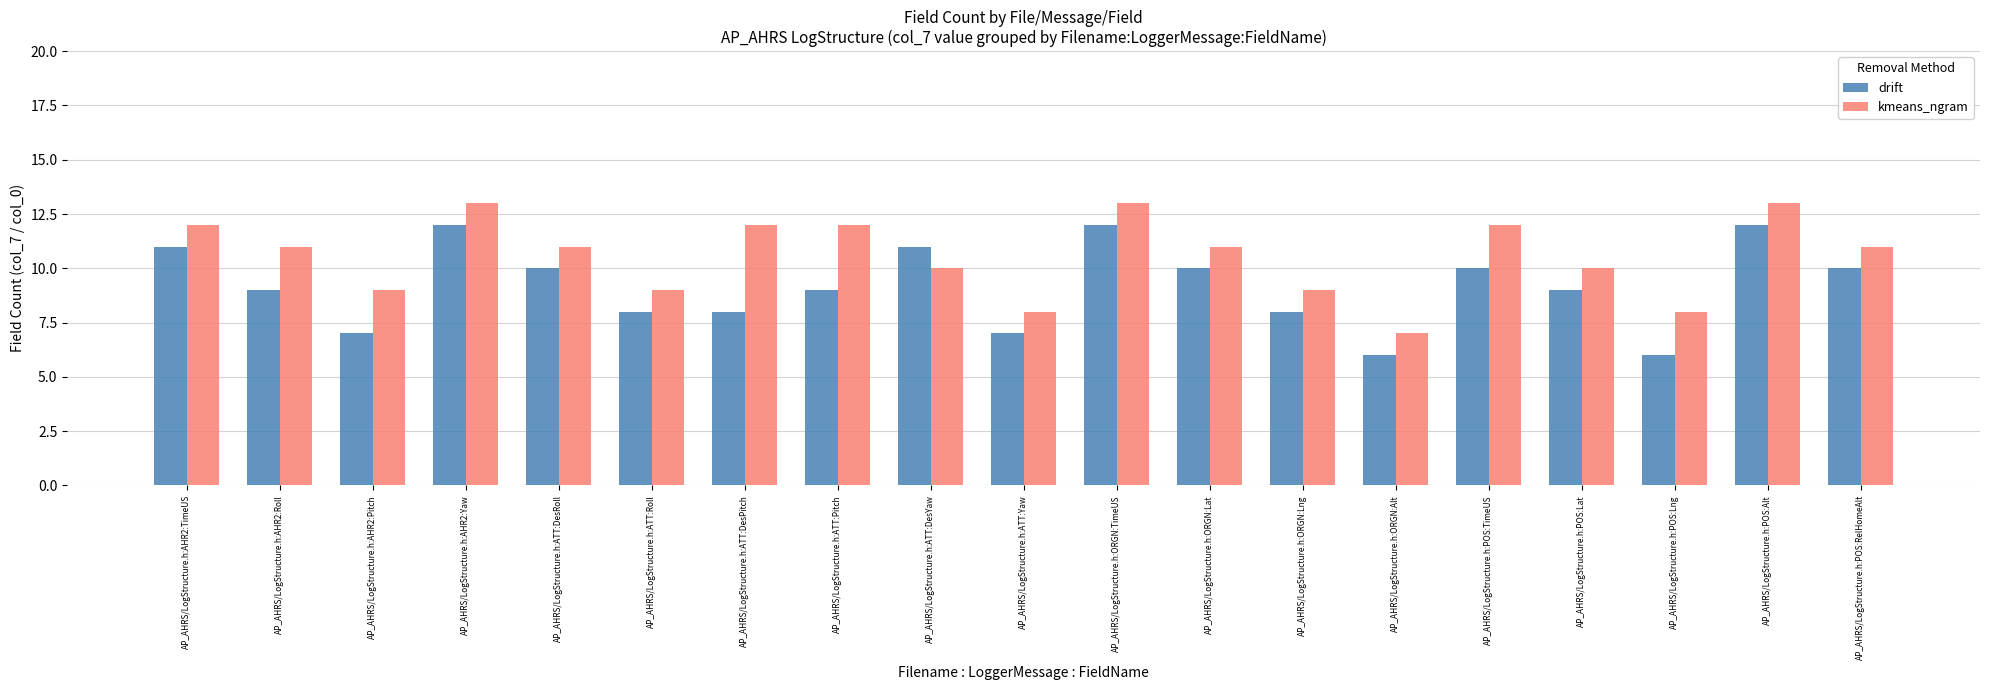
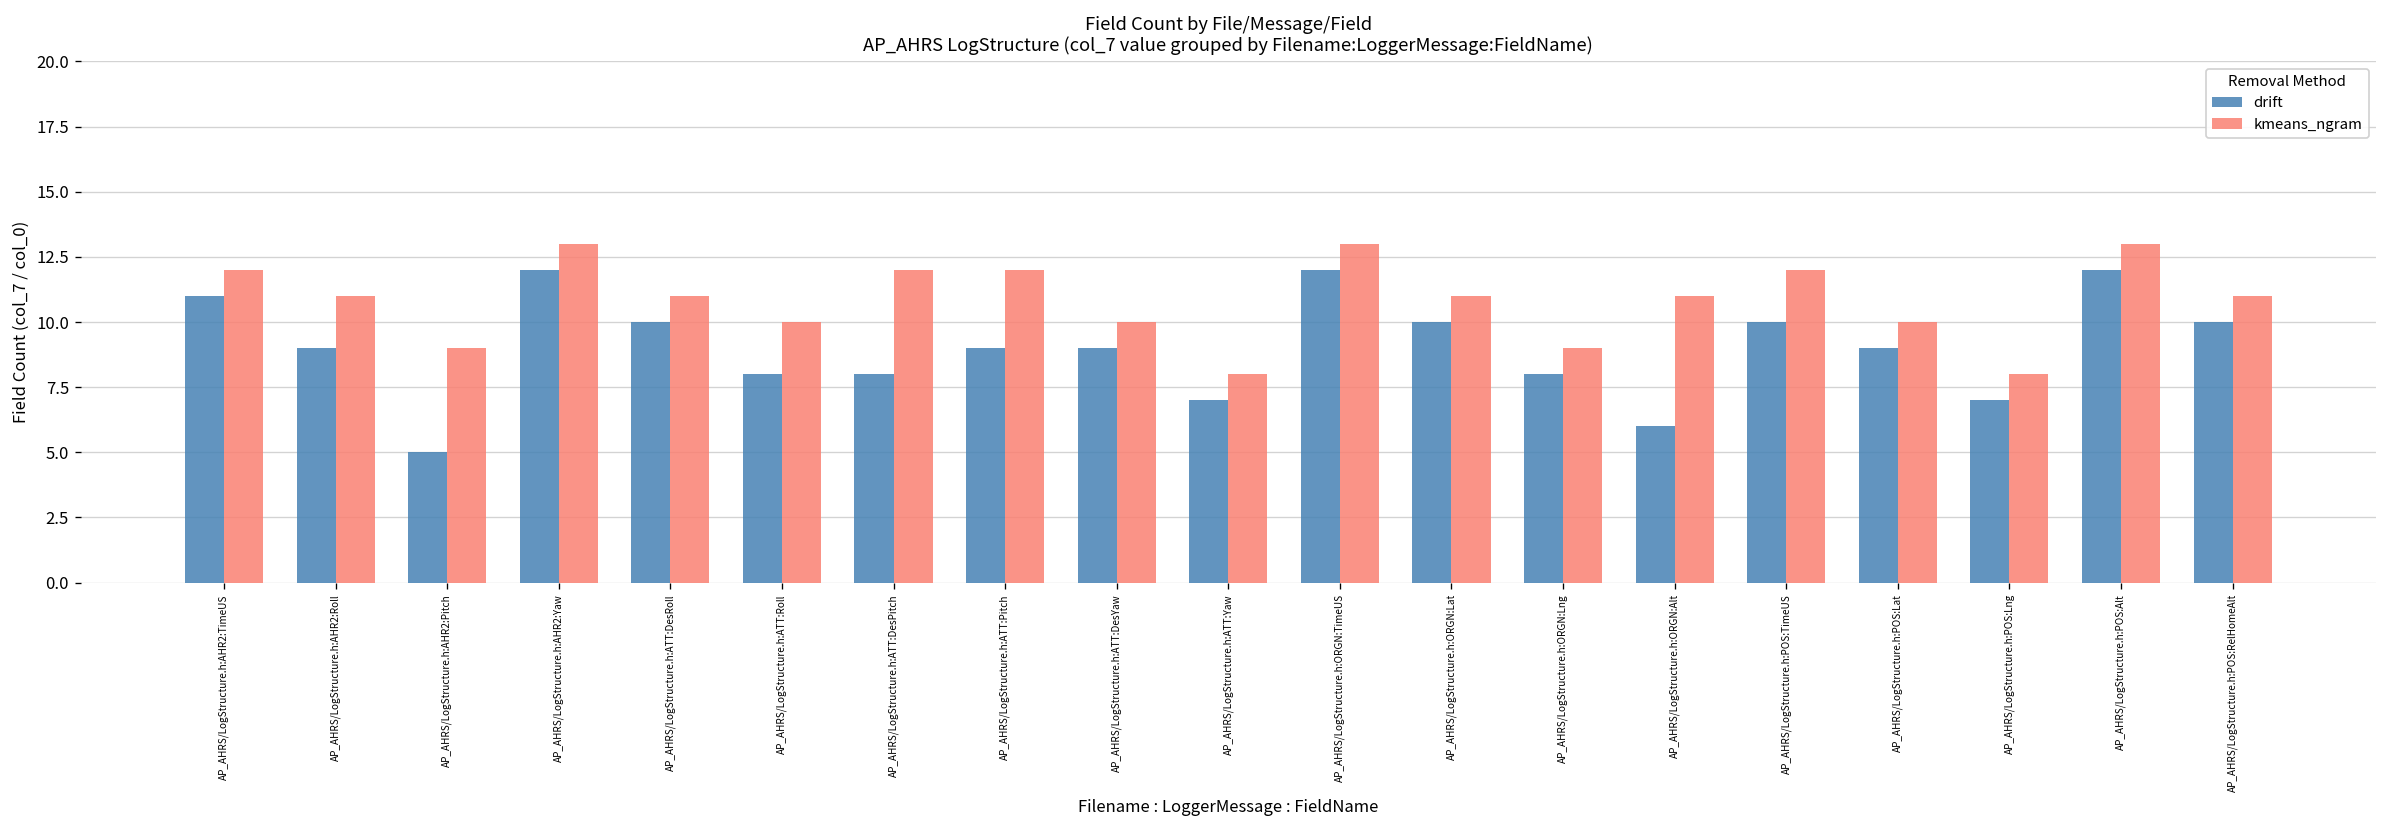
  {
    "drift": {
      "AP_AHRS/LogStructure.h:AHR2:TimeUS": 11,
      "AP_AHRS/LogStructure.h:AHR2:Roll": 9,
-     "AP_AHRS/LogStructure.h:AHR2:Pitch": 7,
+     "AP_AHRS/LogStructure.h:AHR2:Pitch": 5,
      "AP_AHRS/LogStructure.h:AHR2:Yaw": 12,
      "AP_AHRS/LogStructure.h:ATT:DesRoll": 10,
      "AP_AHRS/LogStructure.h:ATT:Roll": 8,
      "AP_AHRS/LogStructure.h:ATT:DesPitch": 8,
      "AP_AHRS/LogStructure.h:ATT:Pitch": 9,
-     "AP_AHRS/LogStructure.h:ATT:DesYaw": 11,
+     "AP_AHRS/LogStructure.h:ATT:DesYaw": 9,
      "AP_AHRS/LogStructure.h:ATT:Yaw": 7,
      "AP_AHRS/LogStructure.h:ORGN:TimeUS": 12,
      "AP_AHRS/LogStructure.h:ORGN:Lat": 10,
      "AP_AHRS/LogStructure.h:ORGN:Lng": 8,
      "AP_AHRS/LogStructure.h:ORGN:Alt": 6,
      "AP_AHRS/LogStructure.h:POS:TimeUS": 10,
      "AP_AHRS/LogStructure.h:POS:Lat": 9,
-     "AP_AHRS/LogStructure.h:POS:Lng": 6,
+     "AP_AHRS/LogStructure.h:POS:Lng": 7,
      "AP_AHRS/LogStructure.h:POS:Alt": 12,
      "AP_AHRS/LogStructure.h:POS:RelHomeAlt": 10
    },
    "kmeans_ngram": {
      "AP_AHRS/LogStructure.h:AHR2:TimeUS": 12,
      "AP_AHRS/LogStructure.h:AHR2:Roll": 11,
      "AP_AHRS/LogStructure.h:AHR2:Pitch": 9,
      "AP_AHRS/LogStructure.h:AHR2:Yaw": 13,
      "AP_AHRS/LogStructure.h:ATT:DesRoll": 11,
-     "AP_AHRS/LogStructure.h:ATT:Roll": 9,
+     "AP_AHRS/LogStructure.h:ATT:Roll": 10,
      "AP_AHRS/LogStructure.h:ATT:DesPitch": 12,
      "AP_AHRS/LogStructure.h:ATT:Pitch": 12,
      "AP_AHRS/LogStructure.h:ATT:DesYaw": 10,
      "AP_AHRS/LogStructure.h:ATT:Yaw": 8,
      "AP_AHRS/LogStructure.h:ORGN:TimeUS": 13,
      "AP_AHRS/LogStructure.h:ORGN:Lat": 11,
      "AP_AHRS/LogStructure.h:ORGN:Lng": 9,
-     "AP_AHRS/LogStructure.h:ORGN:Alt": 7,
+     "AP_AHRS/LogStructure.h:ORGN:Alt": 11,
      "AP_AHRS/LogStructure.h:POS:TimeUS": 12,
      "AP_AHRS/LogStructure.h:POS:Lat": 10,
      "AP_AHRS/LogStructure.h:POS:Lng": 8,
      "AP_AHRS/LogStructure.h:POS:Alt": 13,
      "AP_AHRS/LogStructure.h:POS:RelHomeAlt": 11
    }
  }
